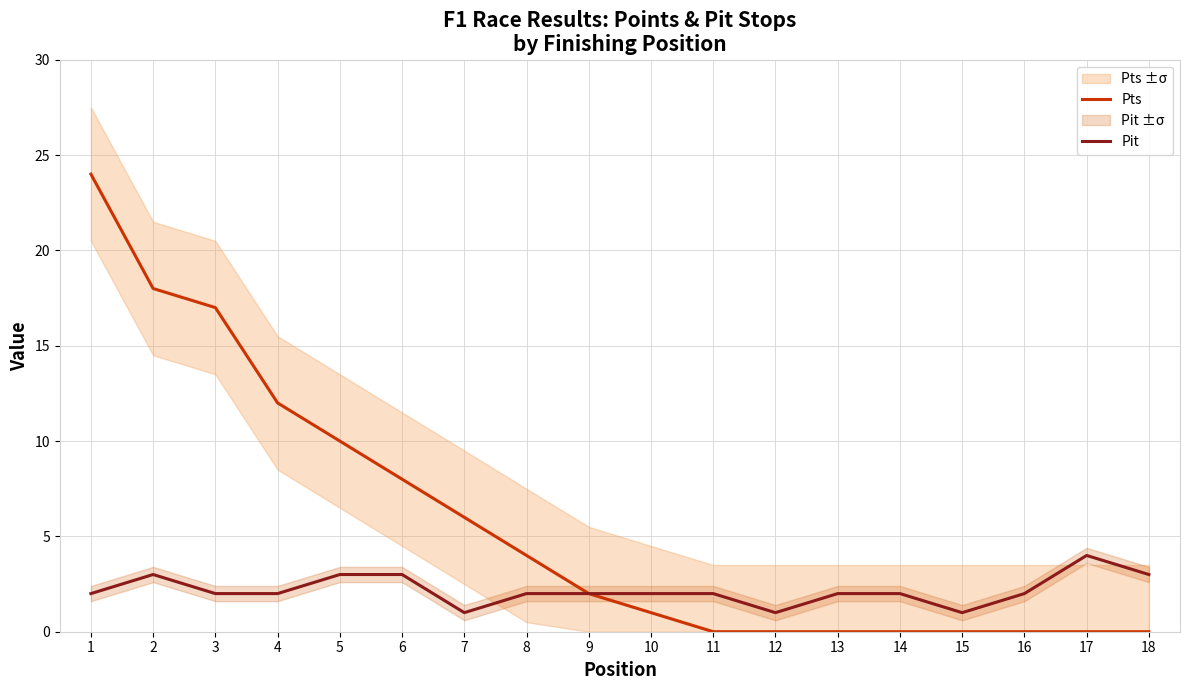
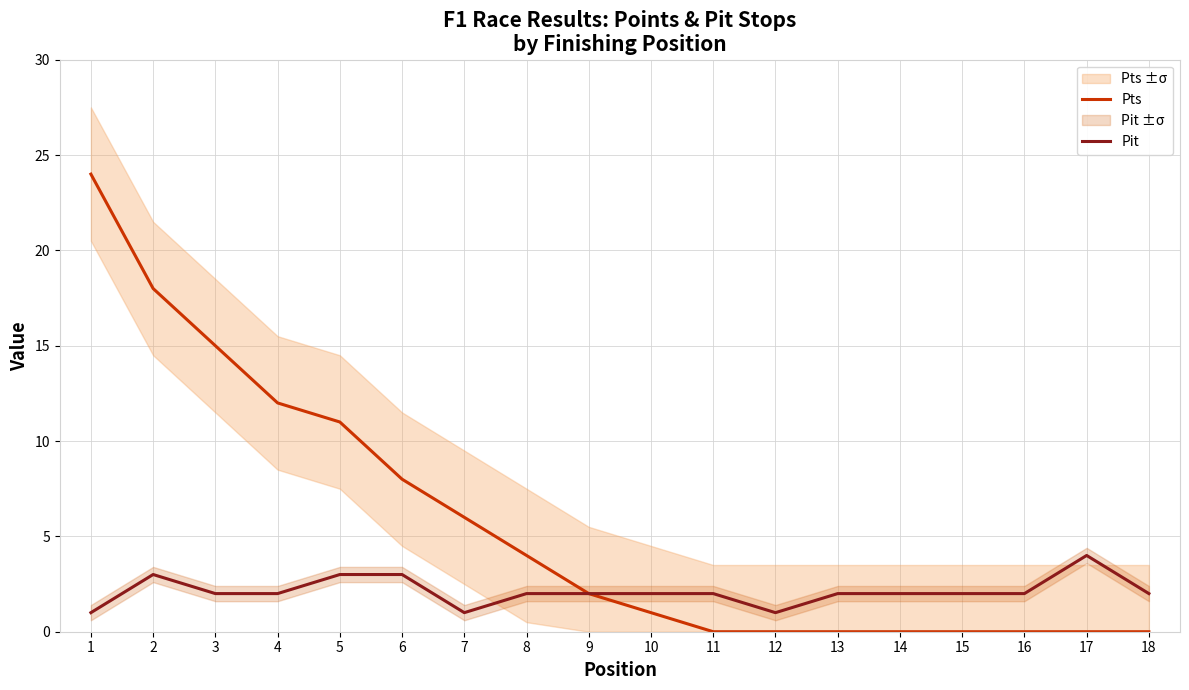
  {
    "Pts": {
      "1": 24,
      "2": 18,
-     "3": 17,
+     "3": 15,
      "4": 12,
-     "5": 10,
+     "5": 11,
      "6": 8,
      "7": 6,
      "8": 4,
      "10": 1,
      "11": 0,
      "12": 0,
      "13": 0,
      "14": 0,
      "15": 0,
      "16": 0,
      "17": 0,
      "18": 0
    },
    "Pit": {
-     "1": 2,
+     "1": 1,
      "2": 3,
      "3": 2,
      "4": 2,
      "5": 3,
      "6": 3,
      "7": 1,
      "8": 2,
      "10": 2,
      "11": 2,
      "12": 1,
      "13": 2,
      "14": 2,
-     "15": 1,
+     "15": 2,
      "16": 2,
      "17": 4,
-     "18": 3
+     "18": 2
    }
  }
